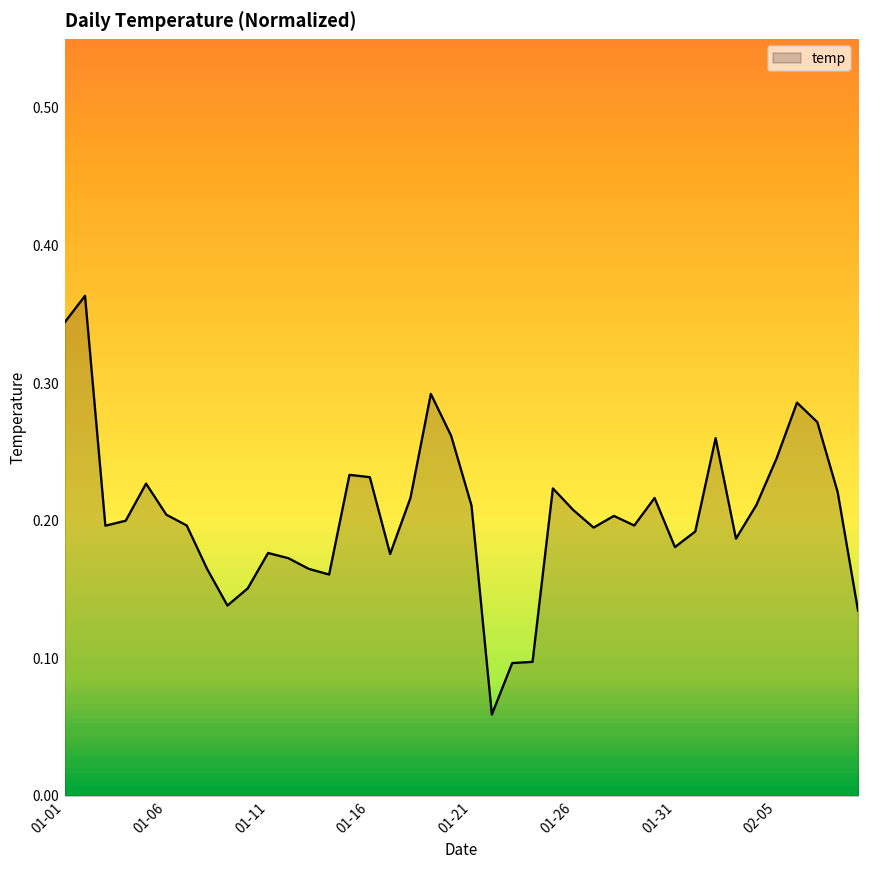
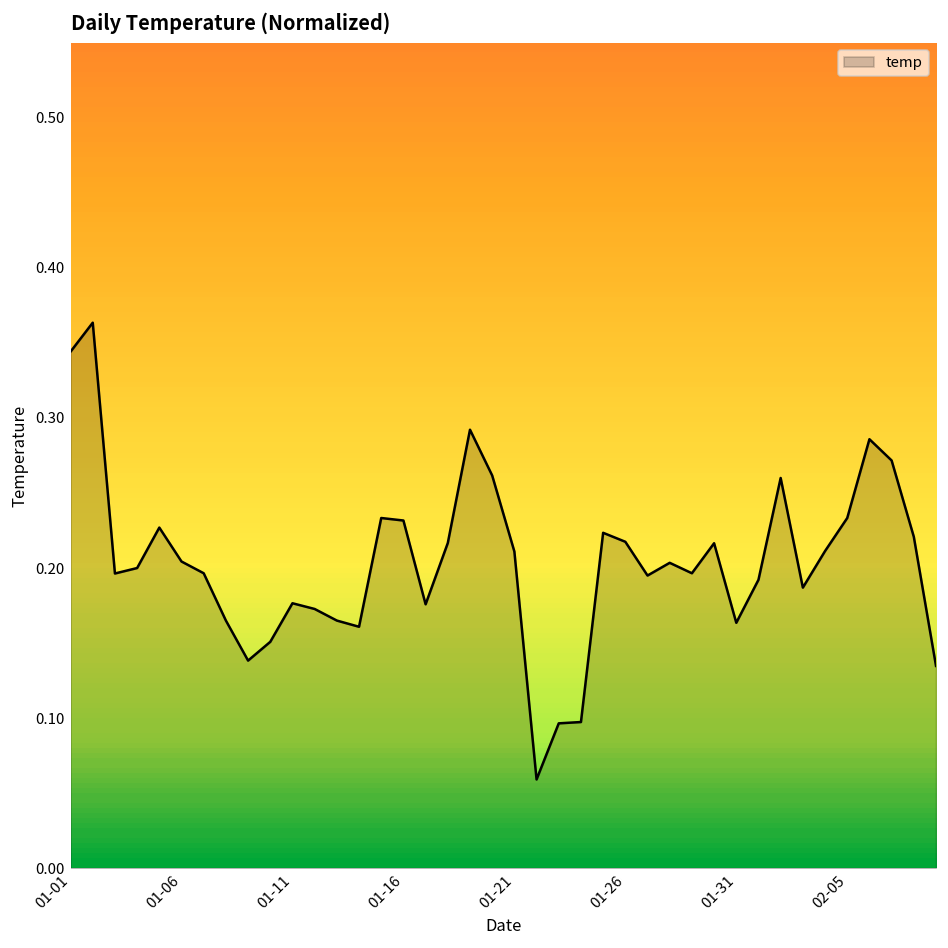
  {
    "01-01": 0.344,
    "01-06": 0.204,
    "01-11": 0.177,
    "01-16": 0.232,
    "01-21": 0.211,
-   "01-26": 0.208,
-   "01-31": 0.181,
-   "02-05": 0.245
+   "01-26": 0.218,
+   "01-31": 0.164,
+   "02-05": 0.233
  }
